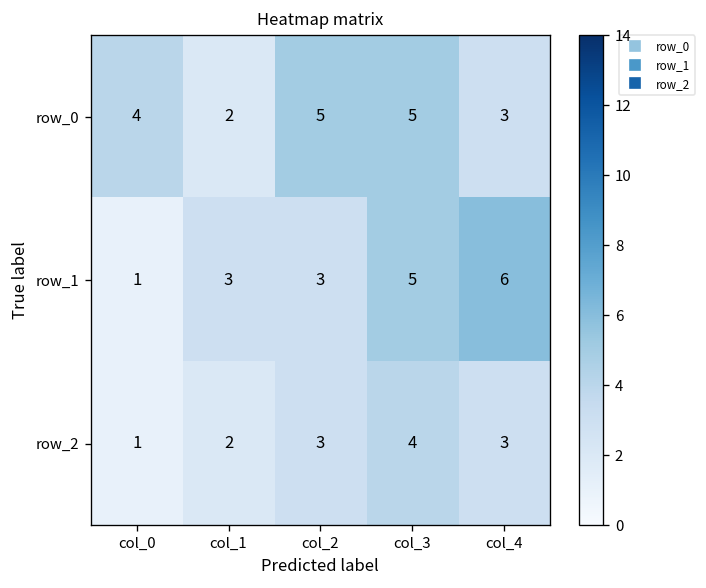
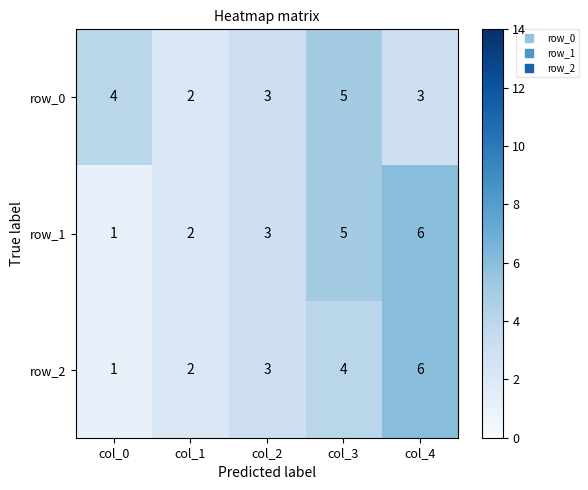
  {
    "row_0": {
      "col_0": 4,
      "col_1": 2,
-     "col_2": 5,
+     "col_2": 3,
      "col_3": 5,
      "col_4": 3
    },
    "row_1": {
      "col_0": 1,
-     "col_1": 3,
+     "col_1": 2,
      "col_2": 3,
      "col_3": 5,
      "col_4": 6
    },
    "row_2": {
      "col_0": 1,
      "col_1": 2,
      "col_2": 3,
      "col_3": 4,
-     "col_4": 3
+     "col_4": 6
    }
  }
